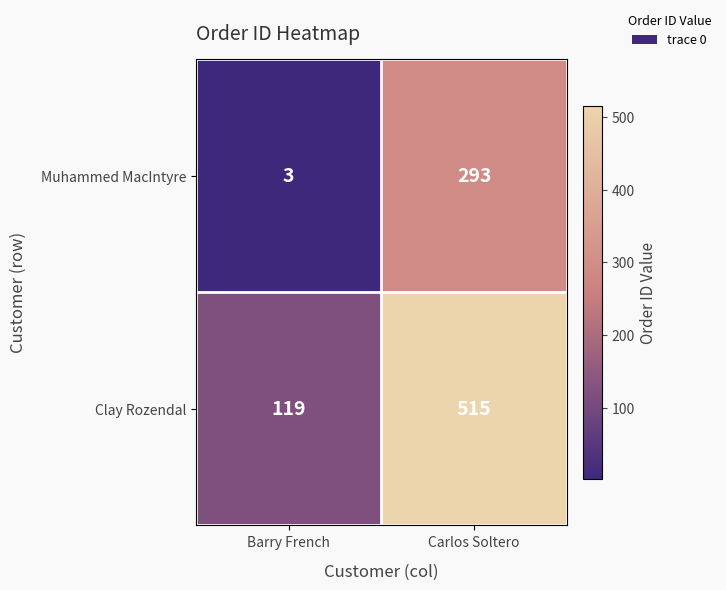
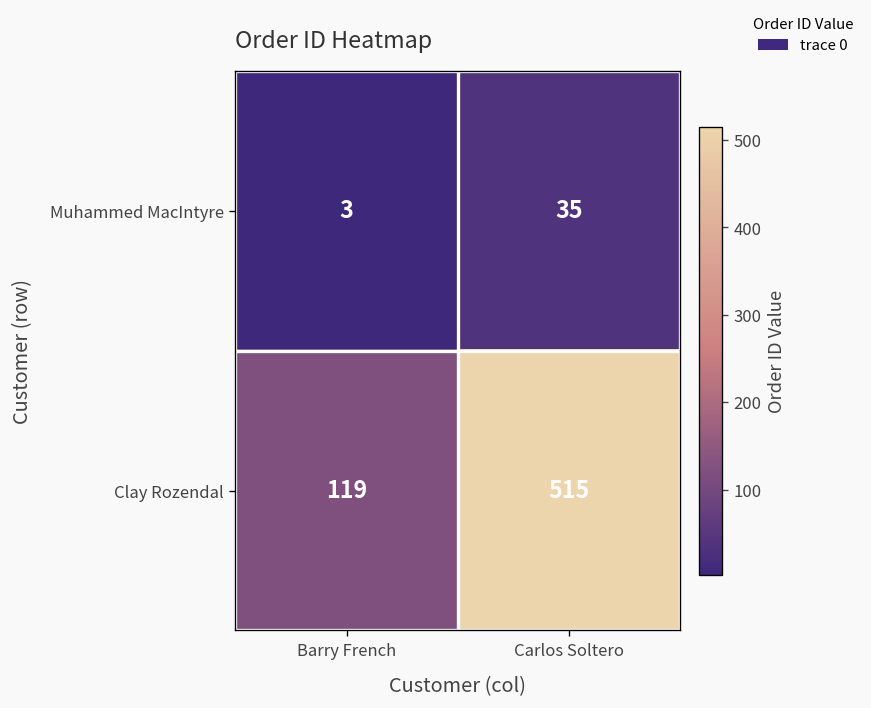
  {
    "Muhammed MacIntyre": {
      "Barry French": 3,
-     "Carlos Soltero": 293
+     "Carlos Soltero": 35
    },
    "Clay Rozendal": {
      "Barry French": 119,
      "Carlos Soltero": 515
    }
  }
